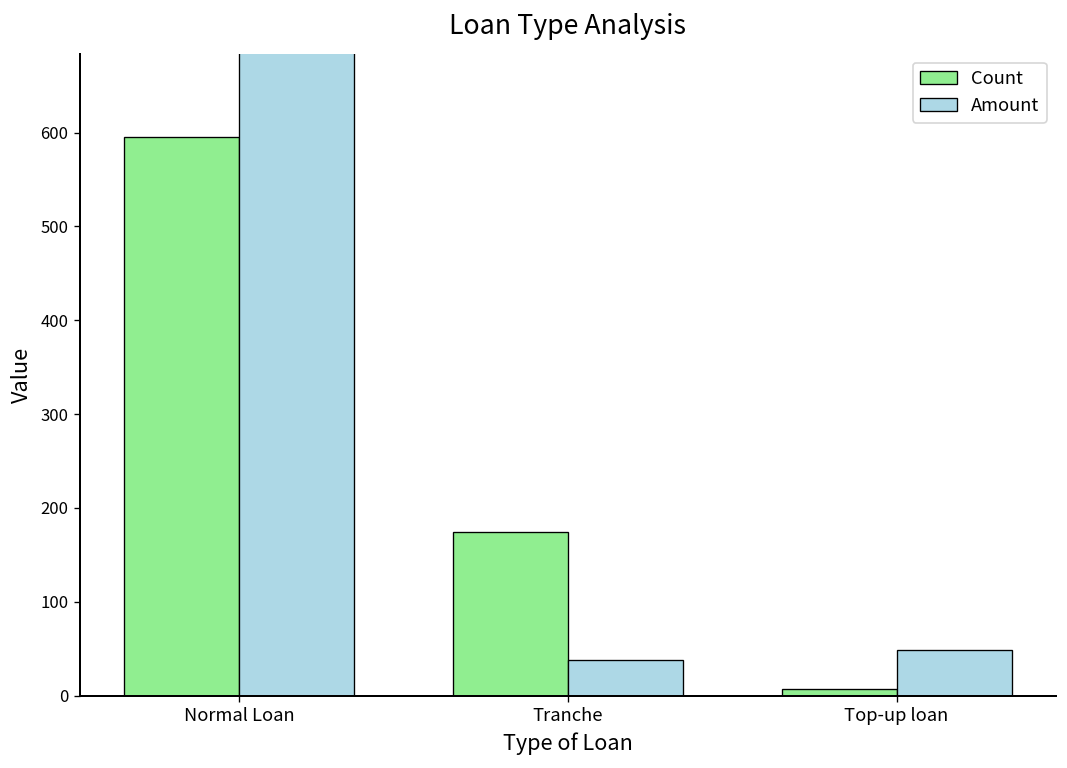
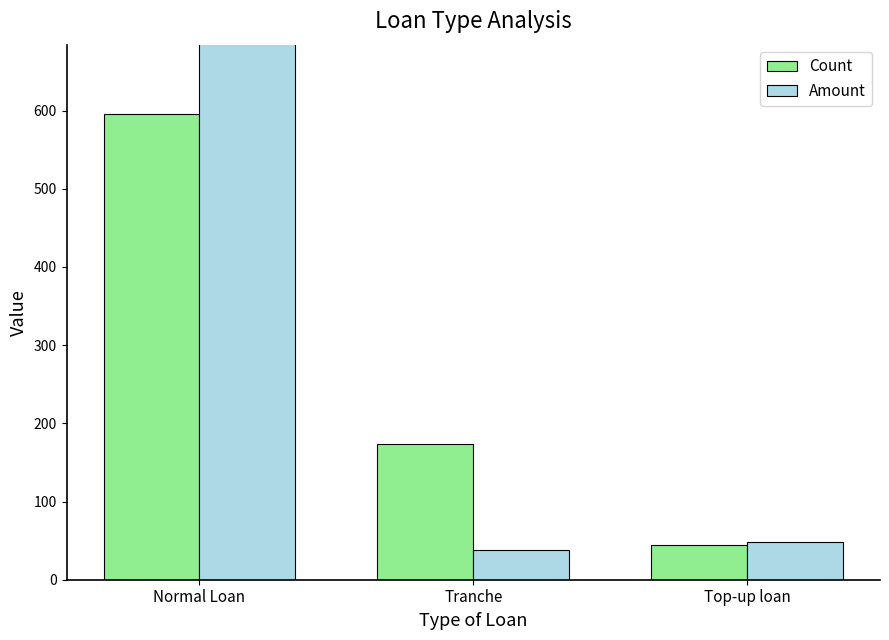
  {
    "Count": {
      "Normal Loan": 600,
      "Tranche": 170,
-     "Top-up loan": 10
+     "Top-up loan": 40
    },
    "Amount": {
      "Tranche": 40,
      "Top-up loan": 50
    }
  }
